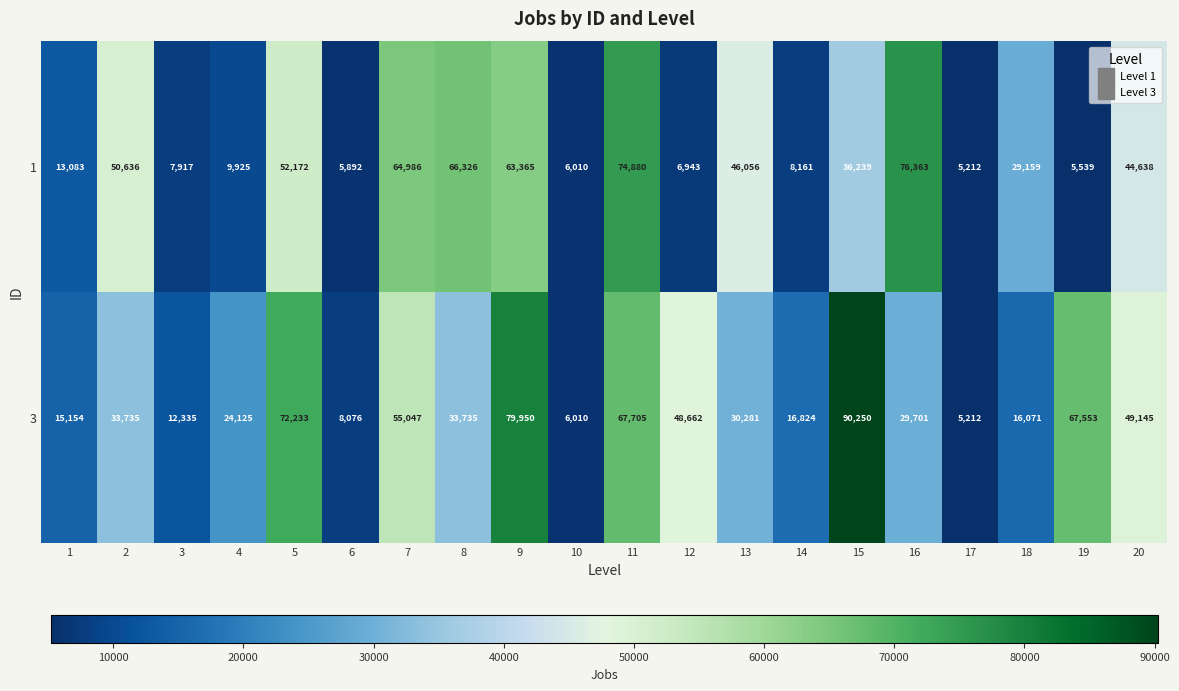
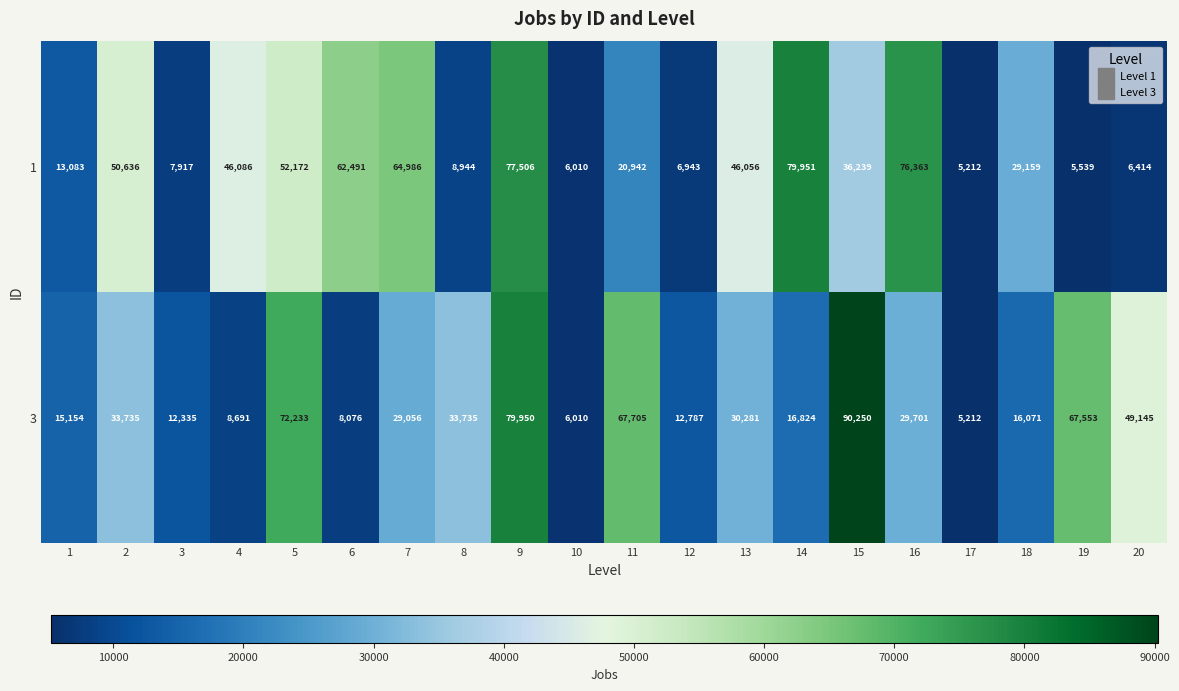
  {
    "1": {
      "1": "13,083",
      "2": "50,636",
      "3": "7,917",
-     "4": "9,925",
+     "4": "46,086",
      "5": "52,172",
-     "6": "5,892",
+     "6": "62,491",
      "7": "64,986",
-     "8": "66,326",
-     "9": "63,365",
+     "8": "8,944",
+     "9": "77,506",
      "10": "6,010",
-     "11": "74,880",
+     "11": "20,942",
      "12": "6,943",
      "13": "46,056",
-     "14": "8,161",
+     "14": "79,951",
      "15": "36,239",
      "16": "76,363",
      "17": "5,212",
      "18": "29,159",
      "19": "5,539",
-     "20": "44,638"
+     "20": "6,414"
    },
    "3": {
      "1": "15,154",
      "2": "33,735",
      "3": "12,335",
-     "4": "24,125",
+     "4": "8,691",
      "5": "72,233",
      "6": "8,076",
-     "7": "55,047",
+     "7": "29,056",
      "8": "33,735",
      "9": "79,950",
      "10": "6,010",
      "11": "67,705",
-     "12": "48,662",
+     "12": "12,787",
      "13": "30,281",
      "14": "16,824",
      "15": "90,250",
      "16": "29,701",
      "17": "5,212",
      "18": "16,071",
      "19": "67,553",
      "20": "49,145"
    }
  }
